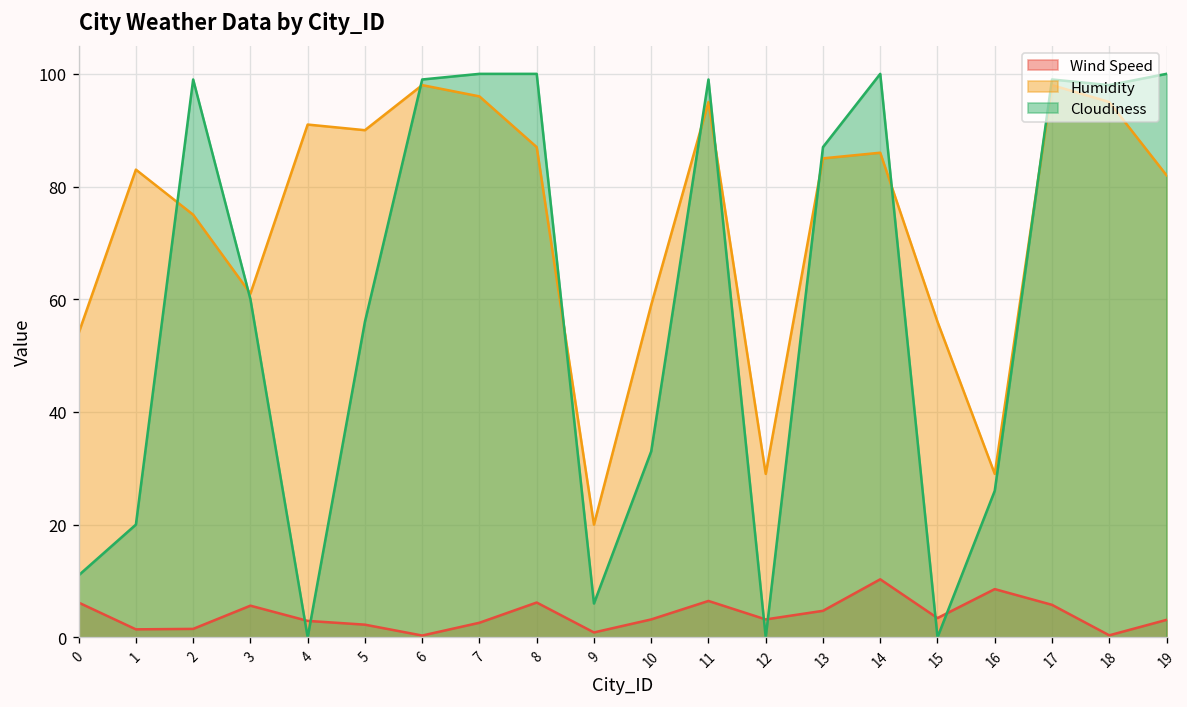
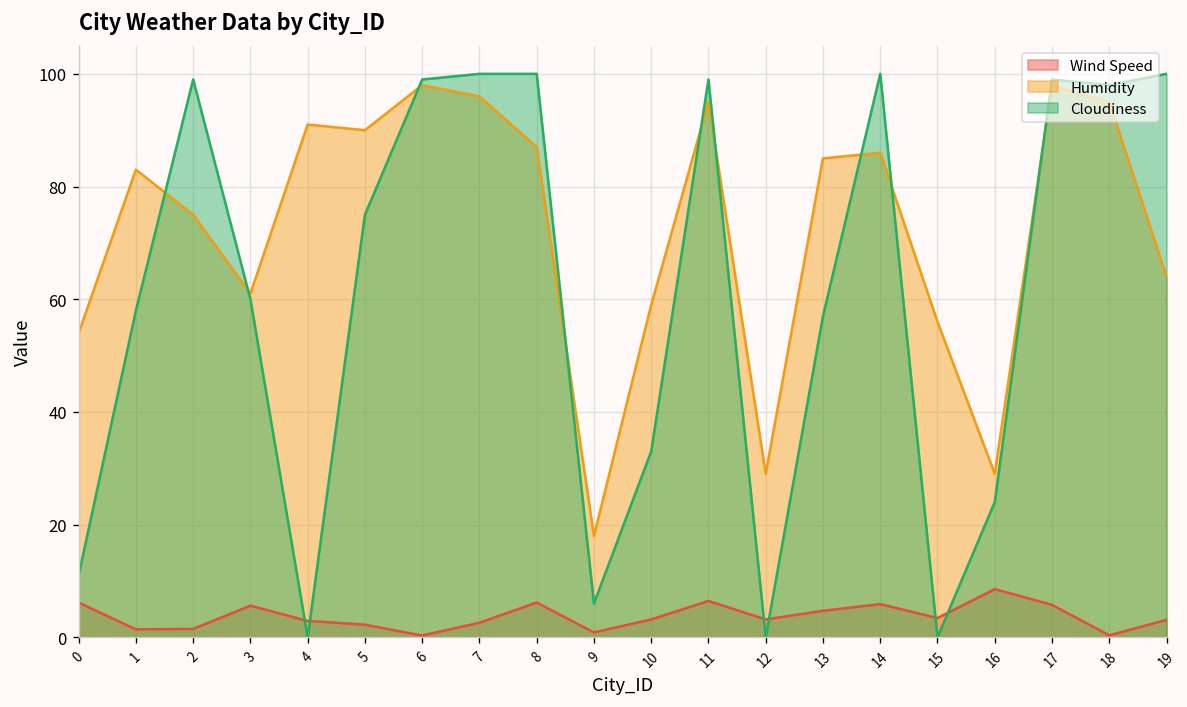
  {
    "Wind Speed": {
      "0": 6,
      "1": 1,
      "2": 1,
      "3": 6,
      "4": 3,
      "5": 2,
      "6": 0,
      "7": 3,
      "8": 6,
      "9": 1,
      "10": 3,
      "11": 6,
      "12": 3,
      "13": 5,
-     "14": 10,
+     "14": 6,
      "15": 3,
      "16": 9,
      "17": 6,
      "18": 0,
      "19": 3
    },
    "Humidity": {
      "0": 54,
      "1": 83,
      "2": 75,
      "3": 61,
      "4": 91,
      "5": 90,
      "6": 98,
      "7": 96,
      "8": 87,
-     "9": 20,
+     "9": 18,
      "10": 59,
      "11": 95,
      "12": 29,
      "13": 85,
      "14": 86,
      "15": 56,
      "16": 29,
-     "19": 82
+     "19": 64
    },
    "Cloudiness": {
      "0": 11,
-     "1": 20,
+     "1": 58,
      "2": 99,
      "3": 60,
      "4": 0,
-     "5": 56,
+     "5": 75,
      "6": 99,
      "7": 100,
      "8": 100,
      "9": 6,
      "10": 33,
      "11": 99,
      "12": 0,
-     "13": 87,
+     "13": 57,
      "14": 100,
      "15": 0,
-     "16": 26,
+     "16": 24,
      "19": 100
    }
  }
